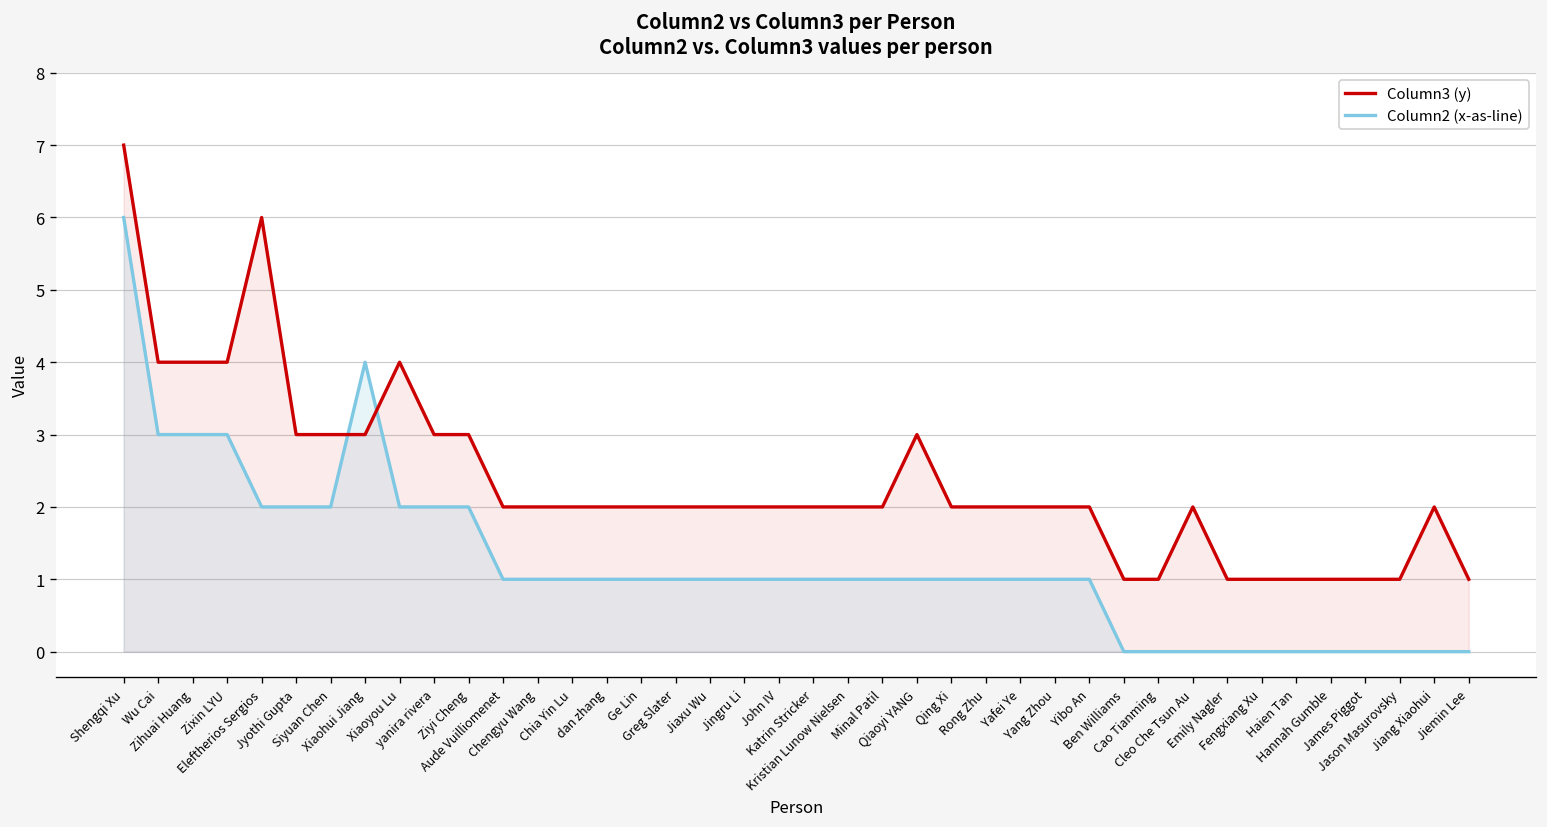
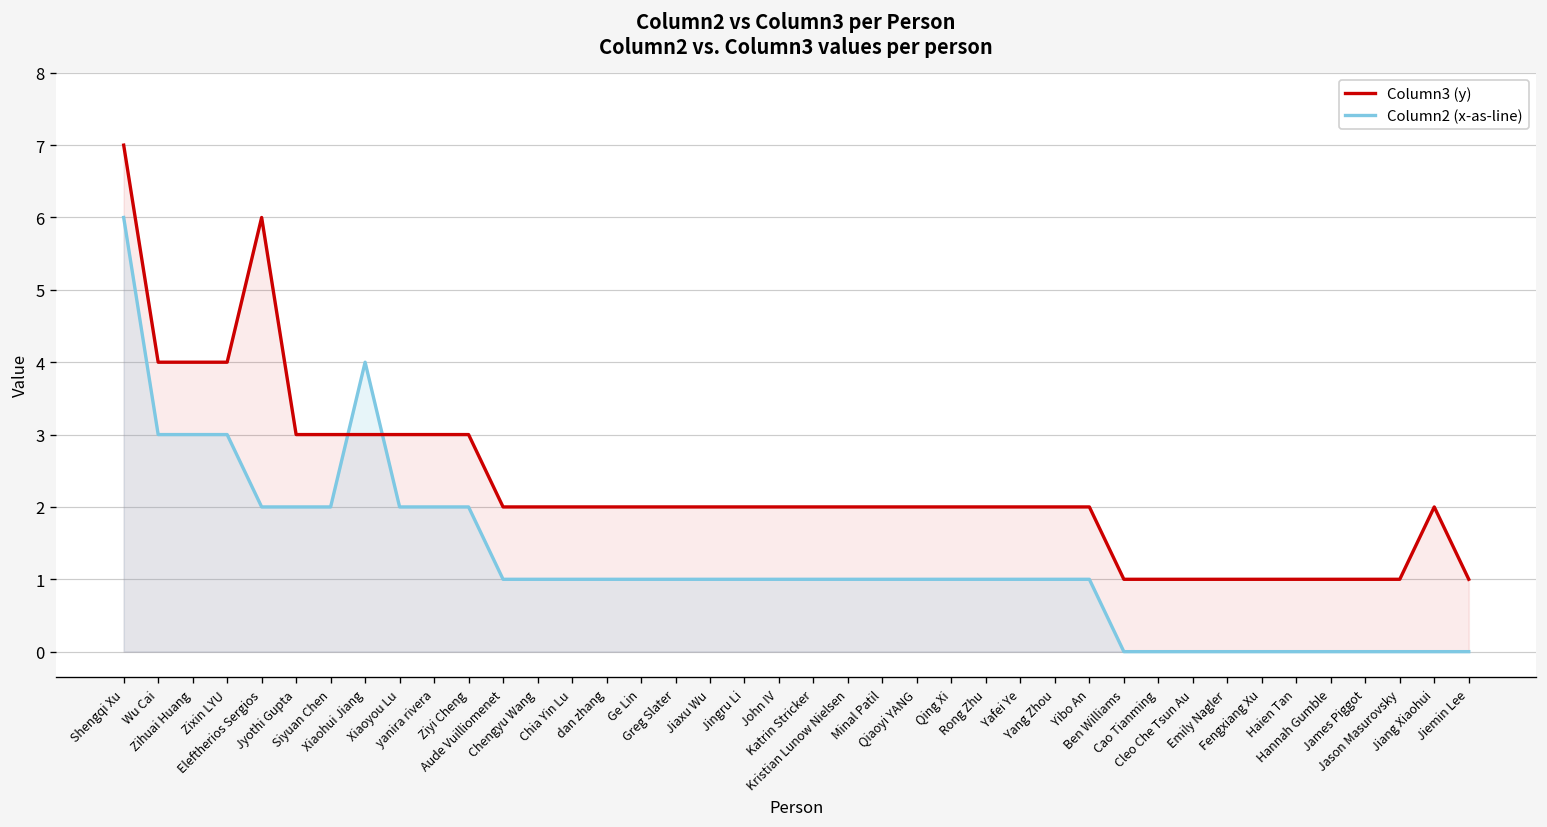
  {
    "Column3 (y)": {
      "Shengqi Xu": 7,
      "Wu Cai": 4,
      "Zihuai Huang": 4,
      "Zixin LYU": 4,
      "Eleftherios Sergios": 6,
      "Jyothi Gupta": 3,
      "Siyuan Chen": 3,
      "Xiaohui Jiang": 3,
-     "Xiaoyou Lu": 4,
+     "Xiaoyou Lu": 3,
      "yanira rivera": 3,
      "Ziyi Cheng": 3,
      "Aude Vuilliomenet": 2,
      "Chengyu Wang": 2,
      "Chia Yin Lu": 2,
      "dan zhang": 2,
      "Ge Lin": 2,
      "Greg Slater": 2,
      "Jiaxu Wu": 2,
      "Jingru Li": 2,
      "John IV": 2,
      "Katrin Stricker": 2,
      "Kristian Lunow Nielsen": 2,
      "Minal Patil": 2,
-     "Qiaoyi YANG": 3,
+     "Qiaoyi YANG": 2,
      "Qing Xi": 2,
      "Rong Zhu": 2,
      "Yafei Ye": 2,
      "Yang Zhou": 2,
      "Yibo An": 2,
      "Ben Williams": 1,
      "Cao Tianming": 1,
-     "Cleo Che Tsun Au": 2,
+     "Cleo Che Tsun Au": 1,
      "Emily Nagler": 1,
      "Fengxiang Xu": 1,
      "Haien Tan": 1,
      "Hannah Gumble": 1,
      "James Piggot": 1,
      "Jason Masurovsky": 1,
      "Jiang Xiaohui": 2,
      "Jiemin Lee": 1
    },
    "Column2 (x-as-line)": {
      "Shengqi Xu": 6,
      "Wu Cai": 3,
      "Zihuai Huang": 3,
      "Zixin LYU": 3,
      "Eleftherios Sergios": 2,
      "Jyothi Gupta": 2,
      "Siyuan Chen": 2,
      "Xiaohui Jiang": 4,
      "Xiaoyou Lu": 2,
      "yanira rivera": 2,
      "Ziyi Cheng": 2,
      "Aude Vuilliomenet": 1,
      "Chengyu Wang": 1,
      "Chia Yin Lu": 1,
      "dan zhang": 1,
      "Ge Lin": 1,
      "Greg Slater": 1,
      "Jiaxu Wu": 1,
      "Jingru Li": 1,
      "John IV": 1,
      "Katrin Stricker": 1,
      "Kristian Lunow Nielsen": 1,
      "Minal Patil": 1,
      "Qiaoyi YANG": 1,
      "Qing Xi": 1,
      "Rong Zhu": 1,
      "Yafei Ye": 1,
      "Yang Zhou": 1,
      "Yibo An": 1,
      "Ben Williams": 0,
      "Cao Tianming": 0,
      "Cleo Che Tsun Au": 0,
      "Emily Nagler": 0,
      "Fengxiang Xu": 0,
      "Haien Tan": 0,
      "Hannah Gumble": 0,
      "James Piggot": 0,
      "Jason Masurovsky": 0,
      "Jiang Xiaohui": 0,
      "Jiemin Lee": 0
    }
  }
